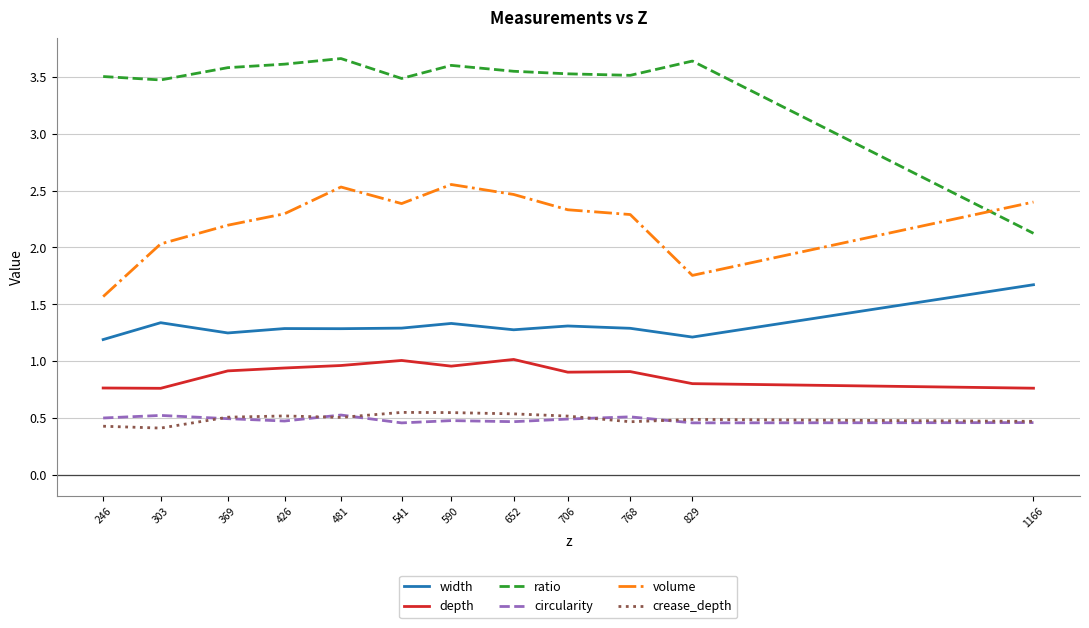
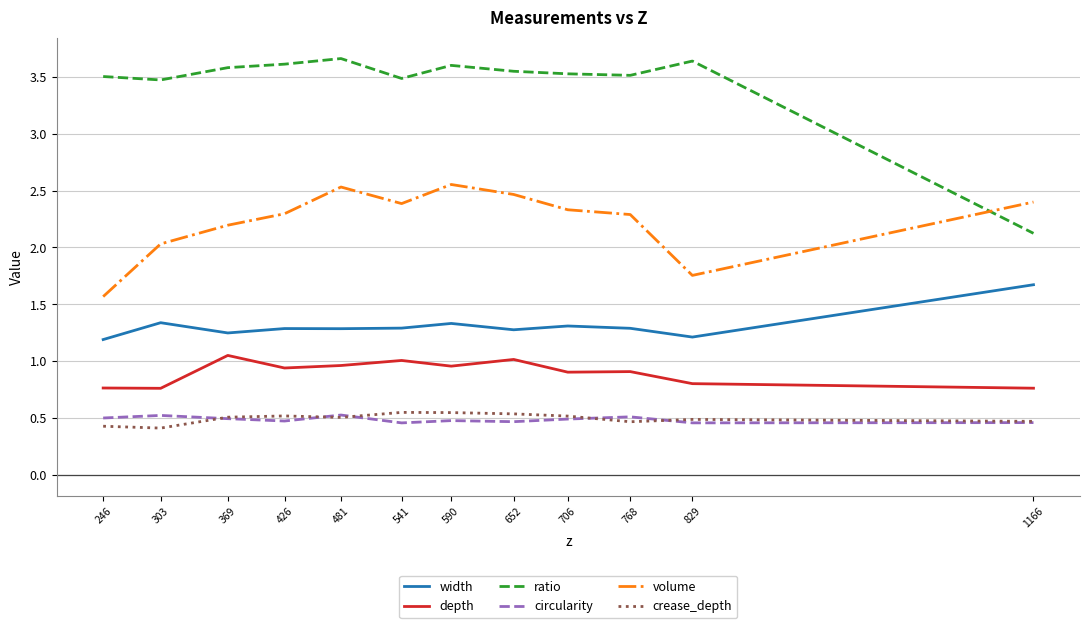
  {
    "width": {
      "246": 1.19,
      "303": 1.34,
      "369": 1.25,
      "426": 1.29,
      "481": 1.29,
      "541": 1.29,
      "590": 1.33,
      "652": 1.28,
      "706": 1.31,
      "768": 1.29,
      "829": 1.21,
      "1166": 1.67
    },
    "depth": {
      "246": 0.77,
      "303": 0.76,
-     "369": 0.92,
+     "369": 1.05,
      "426": 0.94,
      "481": 0.96,
      "541": 1.01,
      "590": 0.96,
      "652": 1.02,
      "706": 0.90,
      "768": 0.91,
      "829": 0.80,
      "1166": 0.76
    },
    "ratio": {
      "246": 3.50,
      "303": 3.47,
      "369": 3.58,
      "426": 3.61,
      "481": 3.66,
      "541": 3.48,
      "590": 3.60,
      "652": 3.55,
      "706": 3.52,
      "768": 3.51,
      "829": 3.64,
      "1166": 2.12
    },
    "circularity": {
      "246": 0.50,
      "303": 0.52,
      "426": 0.48,
      "541": 0.46,
      "590": 0.48,
      "652": 0.47,
      "706": 0.49,
      "768": 0.51,
      "829": 0.46
    },
    "volume": {
      "246": 1.57,
      "303": 2.03,
      "369": 2.20,
      "426": 2.30,
      "481": 2.53,
      "541": 2.39,
      "590": 2.55,
      "652": 2.47,
      "706": 2.33,
      "768": 2.29,
      "829": 1.75,
      "1166": 2.40
    },
    "crease_depth": {
      "246": 0.43,
      "303": 0.41,
      "426": 0.52,
      "541": 0.55,
      "590": 0.55,
      "652": 0.54,
      "706": 0.52,
      "768": 0.47,
      "829": 0.49
    }
  }
